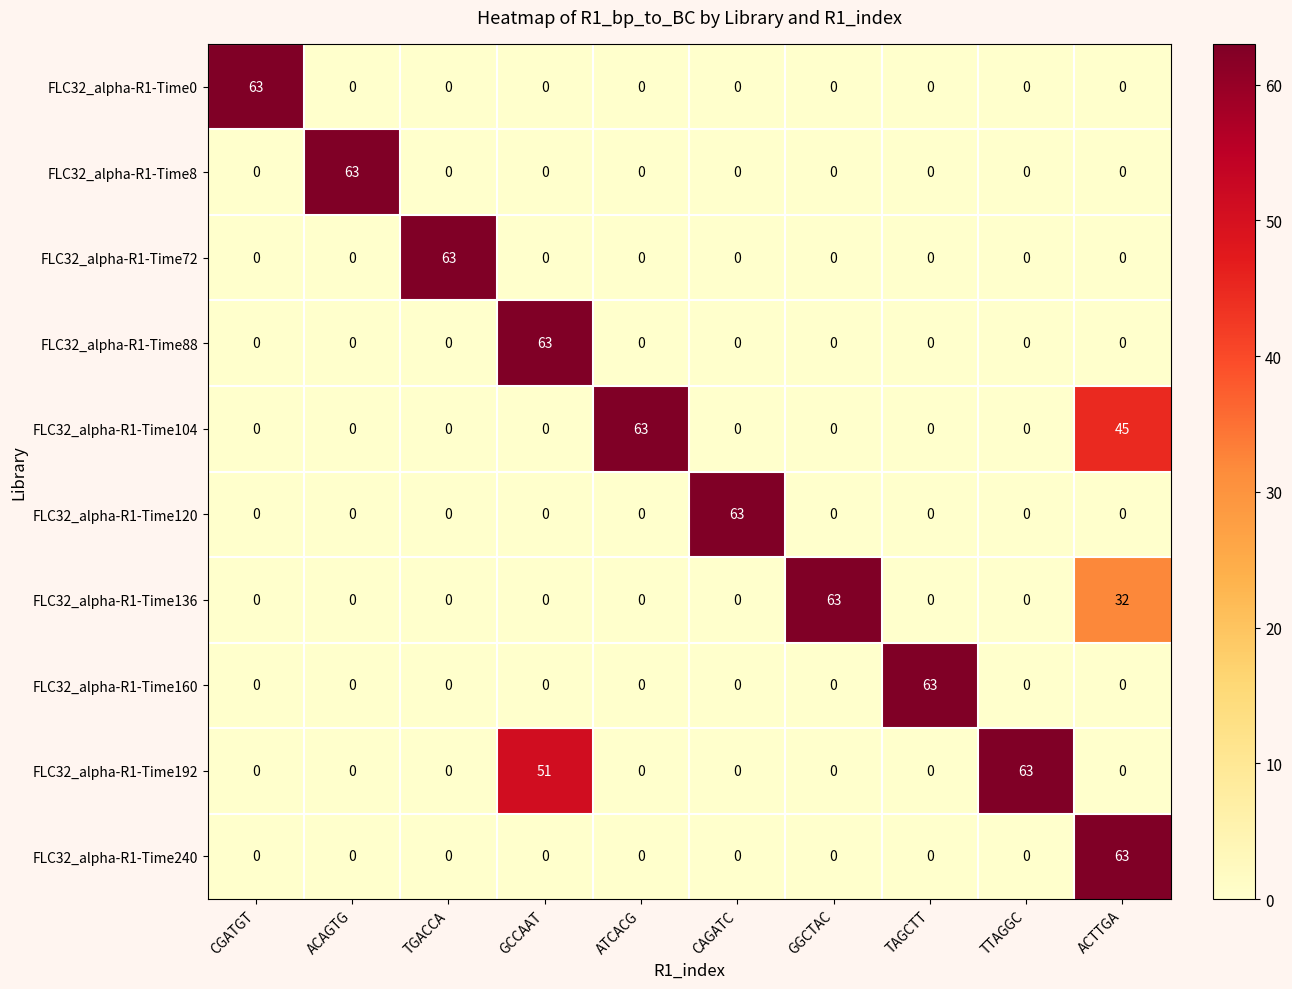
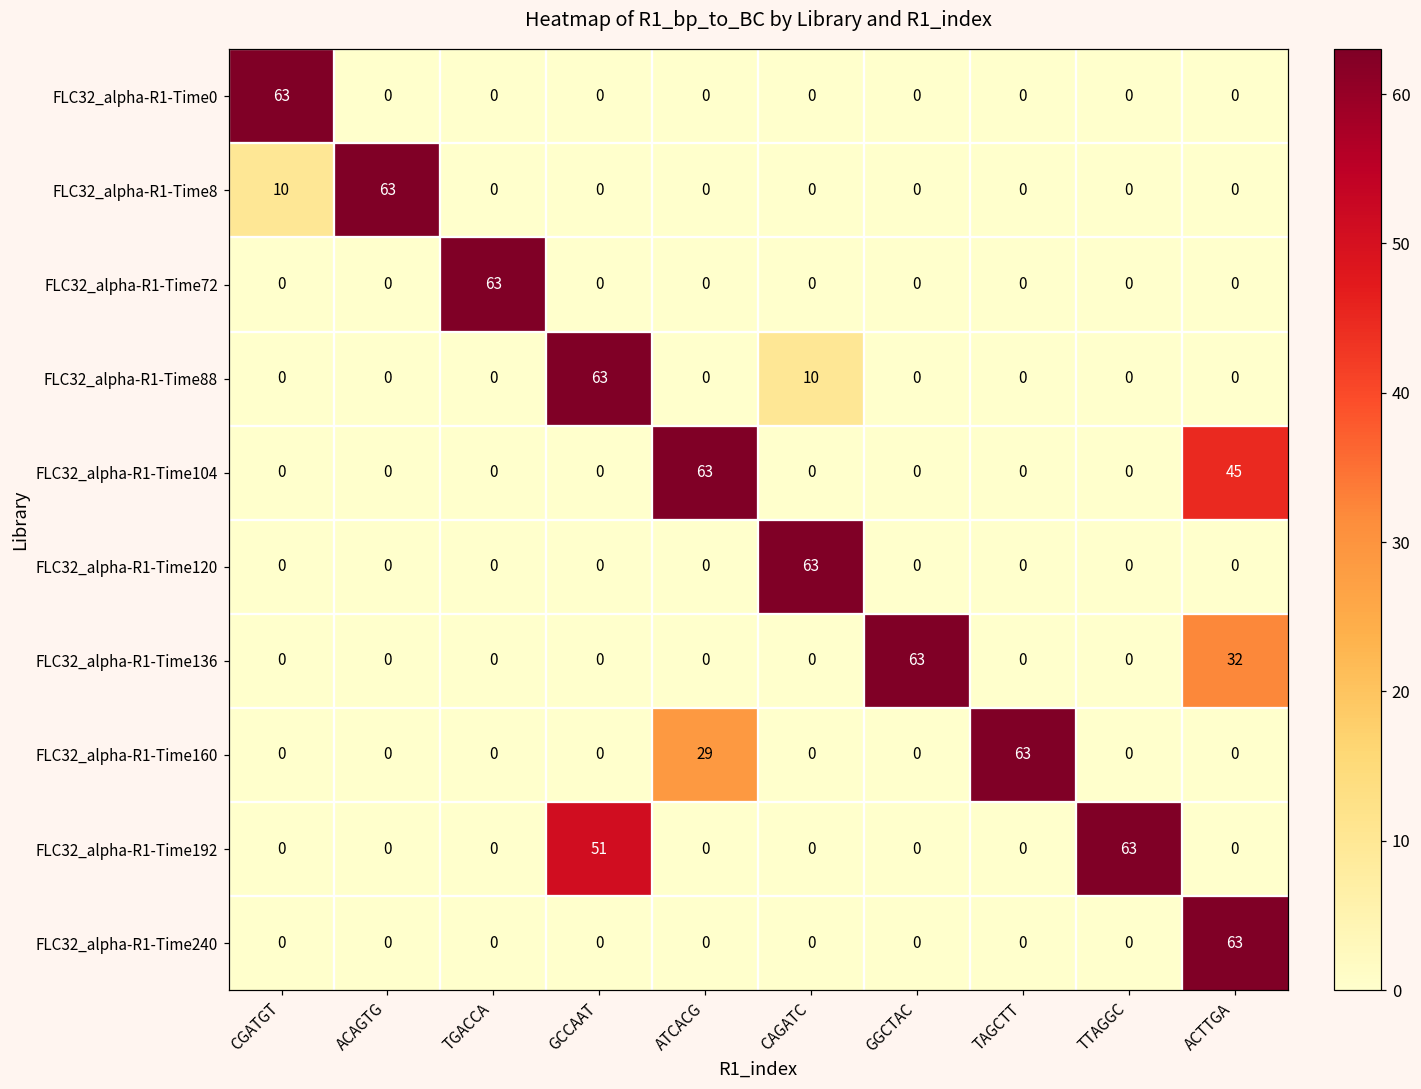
  {
    "FLC32_alpha-R1-Time0": {
      "CGATGT": 63,
      "ACAGTG": 0,
      "TGACCA": 0,
      "GCCAAT": 0,
      "ATCACG": 0,
      "CAGATC": 0,
      "GGCTAC": 0,
      "TAGCTT": 0,
      "TTAGGC": 0,
      "ACTTGA": 0
    },
    "FLC32_alpha-R1-Time8": {
-     "CGATGT": 0,
+     "CGATGT": 10,
      "ACAGTG": 63,
      "TGACCA": 0,
      "GCCAAT": 0,
      "ATCACG": 0,
      "CAGATC": 0,
      "GGCTAC": 0,
      "TAGCTT": 0,
      "TTAGGC": 0,
      "ACTTGA": 0
    },
    "FLC32_alpha-R1-Time72": {
      "CGATGT": 0,
      "ACAGTG": 0,
      "TGACCA": 63,
      "GCCAAT": 0,
      "ATCACG": 0,
      "CAGATC": 0,
      "GGCTAC": 0,
      "TAGCTT": 0,
      "TTAGGC": 0,
      "ACTTGA": 0
    },
    "FLC32_alpha-R1-Time88": {
      "CGATGT": 0,
      "ACAGTG": 0,
      "TGACCA": 0,
      "GCCAAT": 63,
      "ATCACG": 0,
-     "CAGATC": 0,
+     "CAGATC": 10,
      "GGCTAC": 0,
      "TAGCTT": 0,
      "TTAGGC": 0,
      "ACTTGA": 0
    },
    "FLC32_alpha-R1-Time104": {
      "CGATGT": 0,
      "ACAGTG": 0,
      "TGACCA": 0,
      "GCCAAT": 0,
      "ATCACG": 63,
      "CAGATC": 0,
      "GGCTAC": 0,
      "TAGCTT": 0,
      "TTAGGC": 0,
      "ACTTGA": 45
    },
    "FLC32_alpha-R1-Time120": {
      "CGATGT": 0,
      "ACAGTG": 0,
      "TGACCA": 0,
      "GCCAAT": 0,
      "ATCACG": 0,
      "CAGATC": 63,
      "GGCTAC": 0,
      "TAGCTT": 0,
      "TTAGGC": 0,
      "ACTTGA": 0
    },
    "FLC32_alpha-R1-Time136": {
      "CGATGT": 0,
      "ACAGTG": 0,
      "TGACCA": 0,
      "GCCAAT": 0,
      "ATCACG": 0,
      "CAGATC": 0,
      "GGCTAC": 63,
      "TAGCTT": 0,
      "TTAGGC": 0,
      "ACTTGA": 32
    },
    "FLC32_alpha-R1-Time160": {
      "CGATGT": 0,
      "ACAGTG": 0,
      "TGACCA": 0,
      "GCCAAT": 0,
-     "ATCACG": 0,
+     "ATCACG": 29,
      "CAGATC": 0,
      "GGCTAC": 0,
      "TAGCTT": 63,
      "TTAGGC": 0,
      "ACTTGA": 0
    },
    "FLC32_alpha-R1-Time192": {
      "CGATGT": 0,
      "ACAGTG": 0,
      "TGACCA": 0,
      "GCCAAT": 51,
      "ATCACG": 0,
      "CAGATC": 0,
      "GGCTAC": 0,
      "TAGCTT": 0,
      "TTAGGC": 63,
      "ACTTGA": 0
    },
    "FLC32_alpha-R1-Time240": {
      "CGATGT": 0,
      "ACAGTG": 0,
      "TGACCA": 0,
      "GCCAAT": 0,
      "ATCACG": 0,
      "CAGATC": 0,
      "GGCTAC": 0,
      "TAGCTT": 0,
      "TTAGGC": 0,
      "ACTTGA": 63
    }
  }
